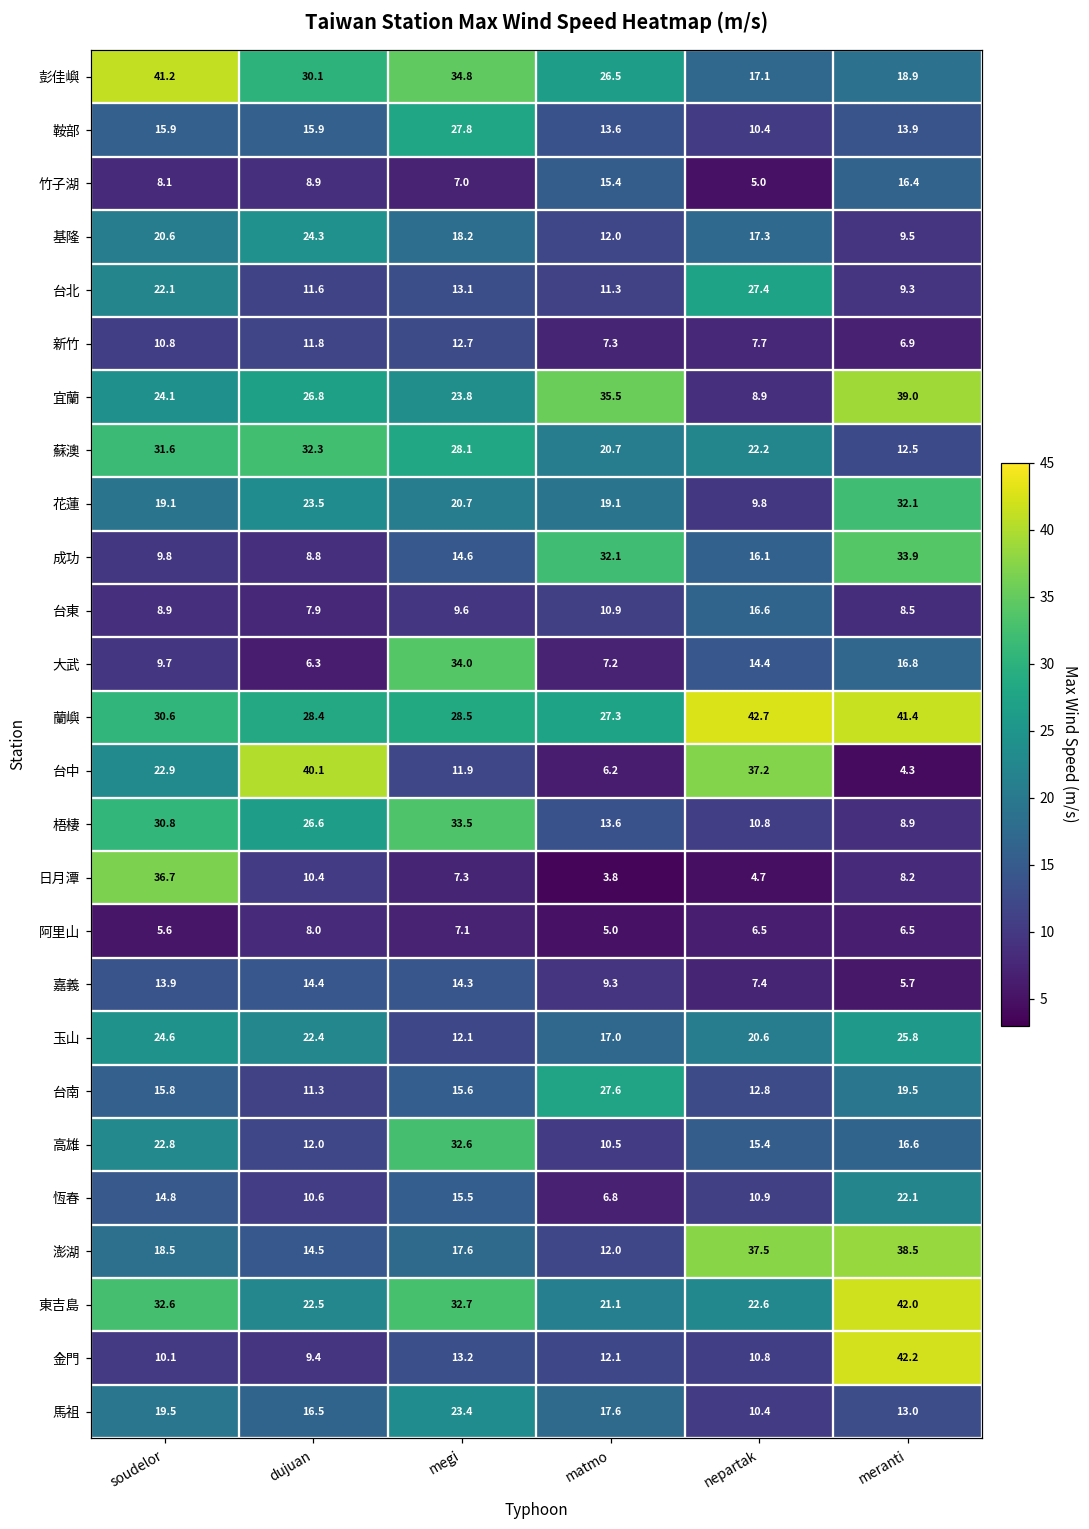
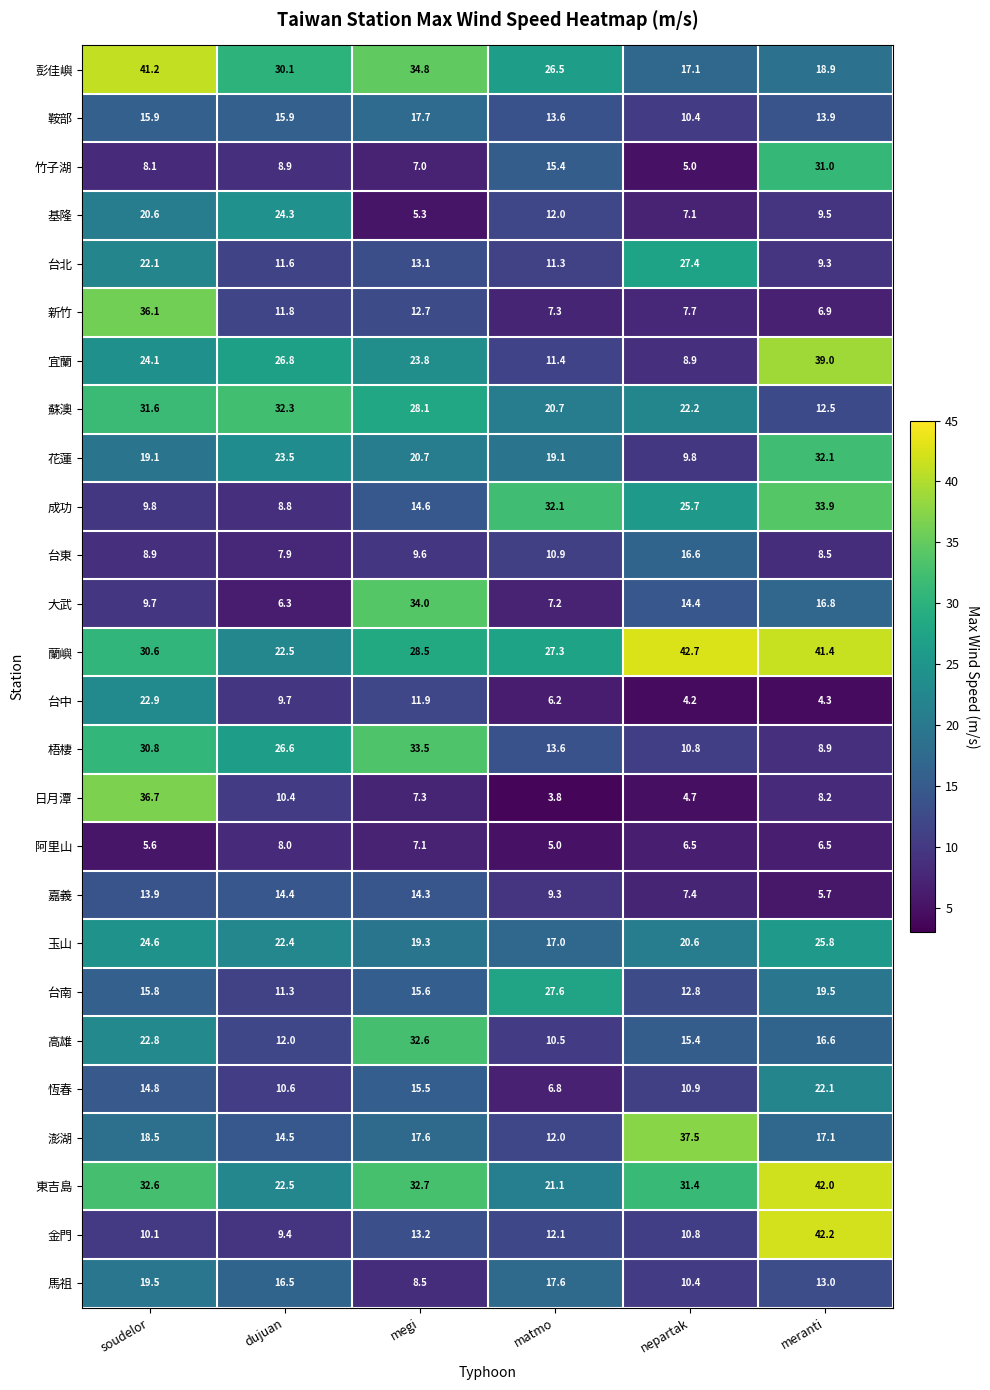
  {
    "彭佳嶼": {
      "soudelor": 41.2,
      "dujuan": 30.1,
      "megi": 34.8,
      "matmo": 26.5,
      "nepartak": 17.1,
      "meranti": 18.9
    },
    "鞍部": {
      "soudelor": 15.9,
      "dujuan": 15.9,
-     "megi": 27.8,
+     "megi": 17.7,
      "matmo": 13.6,
      "nepartak": 10.4,
      "meranti": 13.9
    },
    "竹子湖": {
      "soudelor": 8.1,
      "dujuan": 8.9,
      "megi": 7.0,
      "matmo": 15.4,
      "nepartak": 5.0,
-     "meranti": 16.4
+     "meranti": 31.0
    },
    "基隆": {
      "soudelor": 20.6,
      "dujuan": 24.3,
-     "megi": 18.2,
+     "megi": 5.3,
      "matmo": 12.0,
-     "nepartak": 17.3,
+     "nepartak": 7.1,
      "meranti": 9.5
    },
    "台北": {
      "soudelor": 22.1,
      "dujuan": 11.6,
      "megi": 13.1,
      "matmo": 11.3,
      "nepartak": 27.4,
      "meranti": 9.3
    },
    "新竹": {
-     "soudelor": 10.8,
+     "soudelor": 36.1,
      "dujuan": 11.8,
      "megi": 12.7,
      "matmo": 7.3,
      "nepartak": 7.7,
      "meranti": 6.9
    },
    "宜蘭": {
      "soudelor": 24.1,
      "dujuan": 26.8,
      "megi": 23.8,
-     "matmo": 35.5,
+     "matmo": 11.4,
      "nepartak": 8.9,
      "meranti": 39.0
    },
    "蘇澳": {
      "soudelor": 31.6,
      "dujuan": 32.3,
      "megi": 28.1,
      "matmo": 20.7,
      "nepartak": 22.2,
      "meranti": 12.5
    },
    "花蓮": {
      "soudelor": 19.1,
      "dujuan": 23.5,
      "megi": 20.7,
      "matmo": 19.1,
      "nepartak": 9.8,
      "meranti": 32.1
    },
    "成功": {
      "soudelor": 9.8,
      "dujuan": 8.8,
      "megi": 14.6,
      "matmo": 32.1,
-     "nepartak": 16.1,
+     "nepartak": 25.7,
      "meranti": 33.9
    },
    "台東": {
      "soudelor": 8.9,
      "dujuan": 7.9,
      "megi": 9.6,
      "matmo": 10.9,
      "nepartak": 16.6,
      "meranti": 8.5
    },
    "大武": {
      "soudelor": 9.7,
      "dujuan": 6.3,
      "megi": 34.0,
      "matmo": 7.2,
      "nepartak": 14.4,
      "meranti": 16.8
    },
    "蘭嶼": {
      "soudelor": 30.6,
-     "dujuan": 28.4,
+     "dujuan": 22.5,
      "megi": 28.5,
      "matmo": 27.3,
      "nepartak": 42.7,
      "meranti": 41.4
    },
    "台中": {
      "soudelor": 22.9,
-     "dujuan": 40.1,
+     "dujuan": 9.7,
      "megi": 11.9,
      "matmo": 6.2,
-     "nepartak": 37.2,
+     "nepartak": 4.2,
      "meranti": 4.3
    },
    "梧棲": {
      "soudelor": 30.8,
      "dujuan": 26.6,
      "megi": 33.5,
      "matmo": 13.6,
      "nepartak": 10.8,
      "meranti": 8.9
    },
    "日月潭": {
      "soudelor": 36.7,
      "dujuan": 10.4,
      "megi": 7.3,
      "matmo": 3.8,
      "nepartak": 4.7,
      "meranti": 8.2
    },
    "阿里山": {
      "soudelor": 5.6,
      "dujuan": 8.0,
      "megi": 7.1,
      "matmo": 5.0,
      "nepartak": 6.5,
      "meranti": 6.5
    },
    "嘉義": {
      "soudelor": 13.9,
      "dujuan": 14.4,
      "megi": 14.3,
      "matmo": 9.3,
      "nepartak": 7.4,
      "meranti": 5.7
    },
    "玉山": {
      "soudelor": 24.6,
      "dujuan": 22.4,
-     "megi": 12.1,
+     "megi": 19.3,
      "matmo": 17.0,
      "nepartak": 20.6,
      "meranti": 25.8
    },
    "台南": {
      "soudelor": 15.8,
      "dujuan": 11.3,
      "megi": 15.6,
      "matmo": 27.6,
      "nepartak": 12.8,
      "meranti": 19.5
    },
    "高雄": {
      "soudelor": 22.8,
      "dujuan": 12.0,
      "megi": 32.6,
      "matmo": 10.5,
      "nepartak": 15.4,
      "meranti": 16.6
    },
    "恆春": {
      "soudelor": 14.8,
      "dujuan": 10.6,
      "megi": 15.5,
      "matmo": 6.8,
      "nepartak": 10.9,
      "meranti": 22.1
    },
    "澎湖": {
      "soudelor": 18.5,
      "dujuan": 14.5,
      "megi": 17.6,
      "matmo": 12.0,
      "nepartak": 37.5,
-     "meranti": 38.5
+     "meranti": 17.1
    },
    "東吉島": {
      "soudelor": 32.6,
      "dujuan": 22.5,
      "megi": 32.7,
      "matmo": 21.1,
-     "nepartak": 22.6,
+     "nepartak": 31.4,
      "meranti": 42.0
    },
    "金門": {
      "soudelor": 10.1,
      "dujuan": 9.4,
      "megi": 13.2,
      "matmo": 12.1,
      "nepartak": 10.8,
      "meranti": 42.2
    },
    "馬祖": {
      "soudelor": 19.5,
      "dujuan": 16.5,
-     "megi": 23.4,
+     "megi": 8.5,
      "matmo": 17.6,
      "nepartak": 10.4,
      "meranti": 13.0
    }
  }
